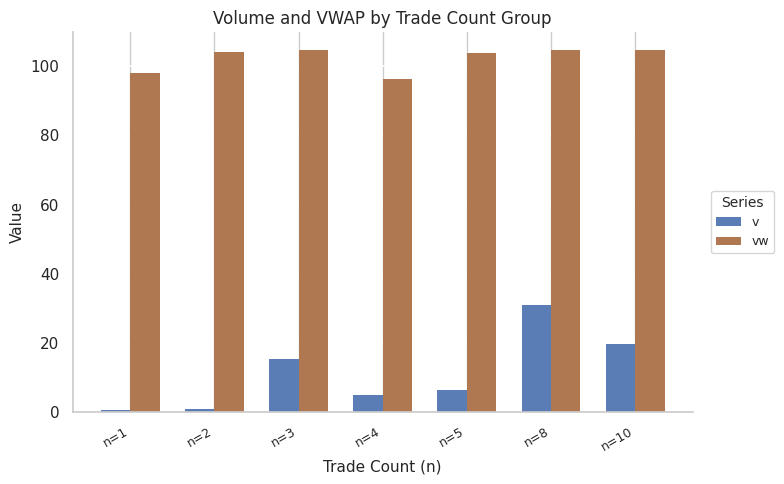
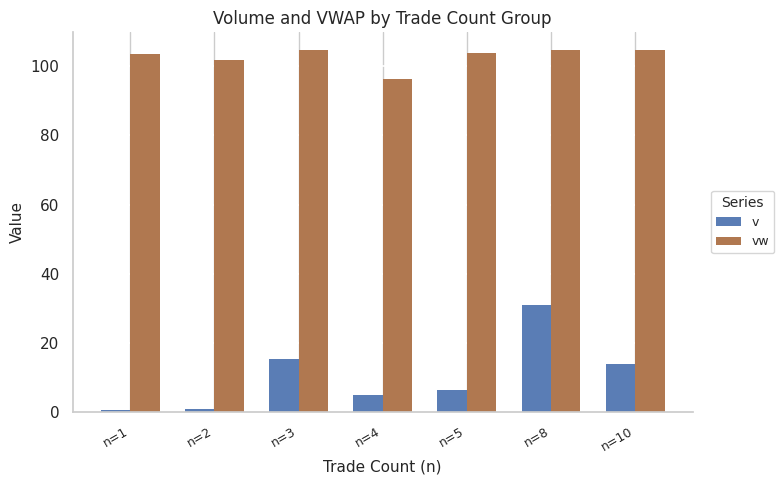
  {
    "v": {
      "n=2": 1,
      "n=3": 15,
      "n=4": 5,
      "n=5": 6,
      "n=8": 31,
-     "n=10": 20
+     "n=10": 14
    },
    "vw": {
-     "n=1": 98,
-     "n=2": 104,
+     "n=1": 104,
+     "n=2": 102,
      "n=3": 105,
      "n=4": 96,
      "n=5": 104,
      "n=8": 105,
      "n=10": 105
    }
  }
